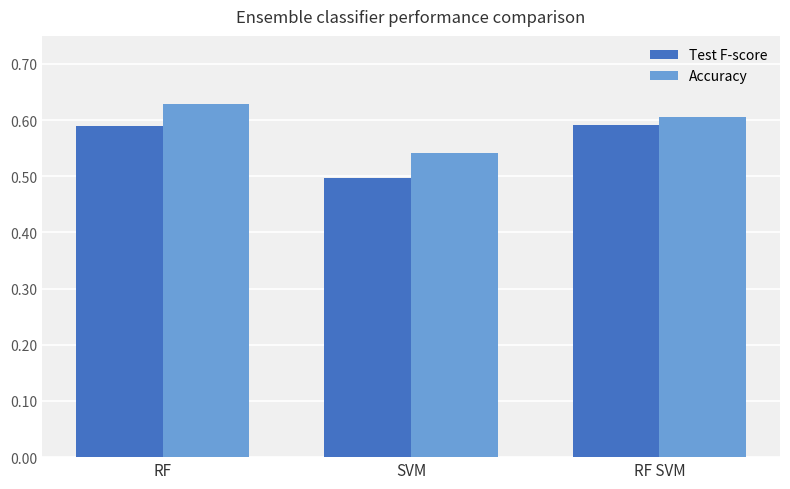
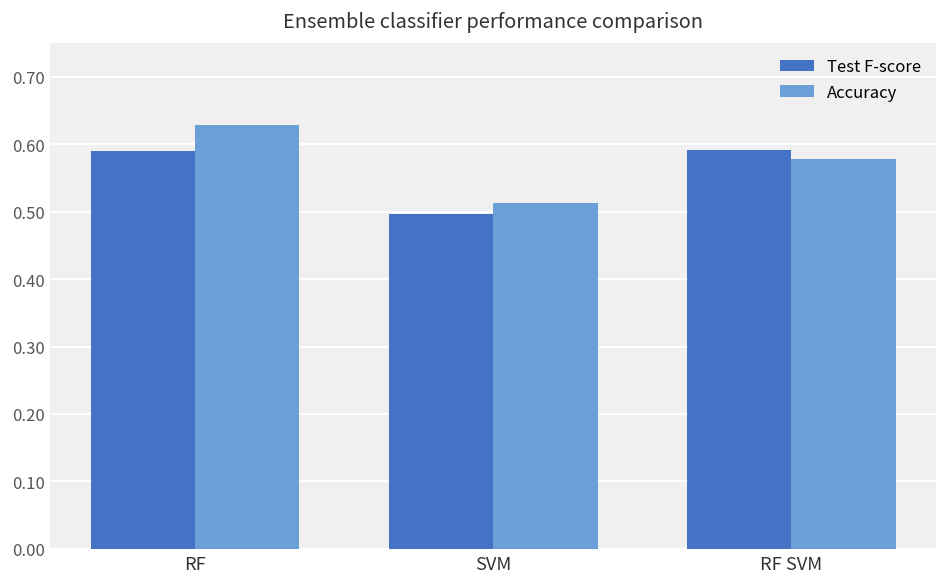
  {
    "Test F-score": {
      "RF": 0.59,
      "SVM": 0.50,
      "RF SVM": 0.59
    },
    "Accuracy": {
      "RF": 0.63,
-     "SVM": 0.54,
-     "RF SVM": 0.60
+     "SVM": 0.51,
+     "RF SVM": 0.58
    }
  }
